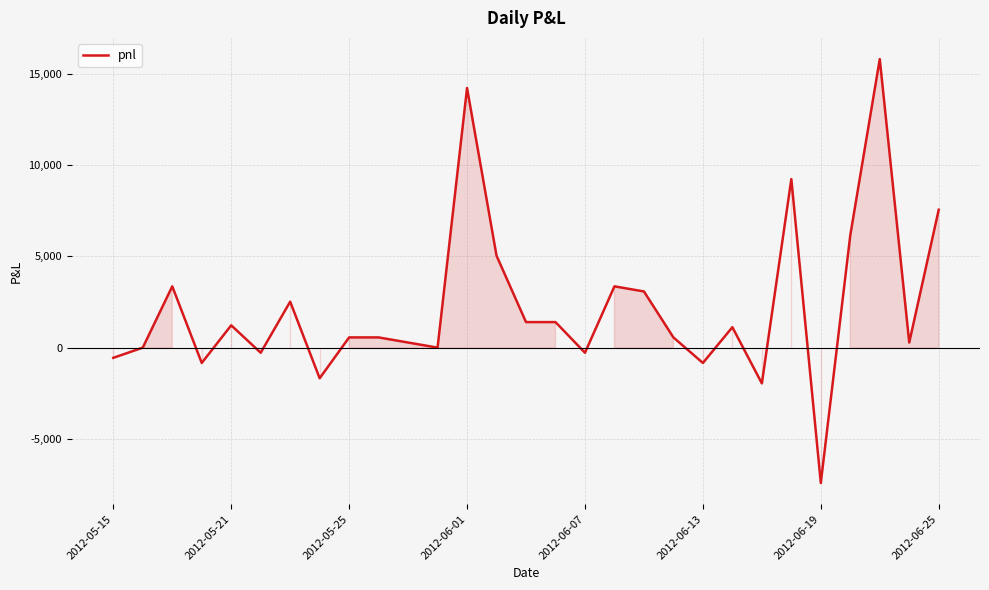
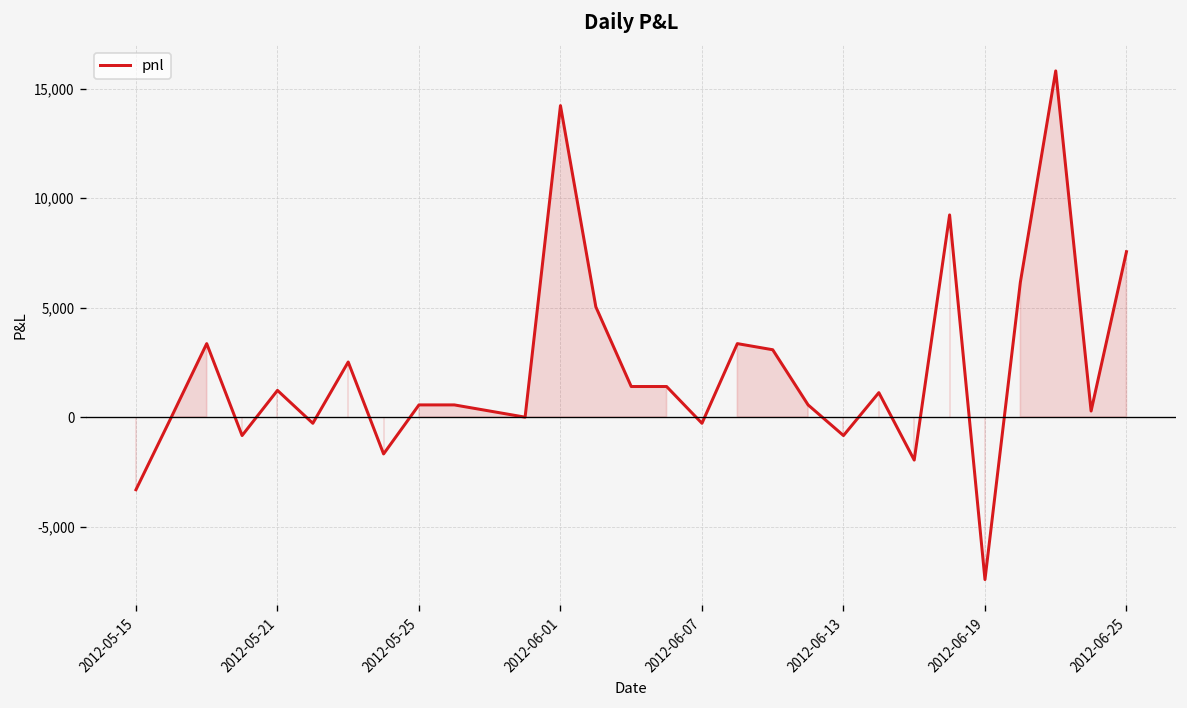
  {
-   "2012-05-15": "-600",
+   "2012-05-15": "-3,300",
    "2012-05-21": "1,200",
    "2012-05-25": "600",
    "2012-06-01": "14,200",
    "2012-06-07": "-300",
    "2012-06-13": "-800",
    "2012-06-19": "-7,400",
    "2012-06-25": "7,600"
  }
